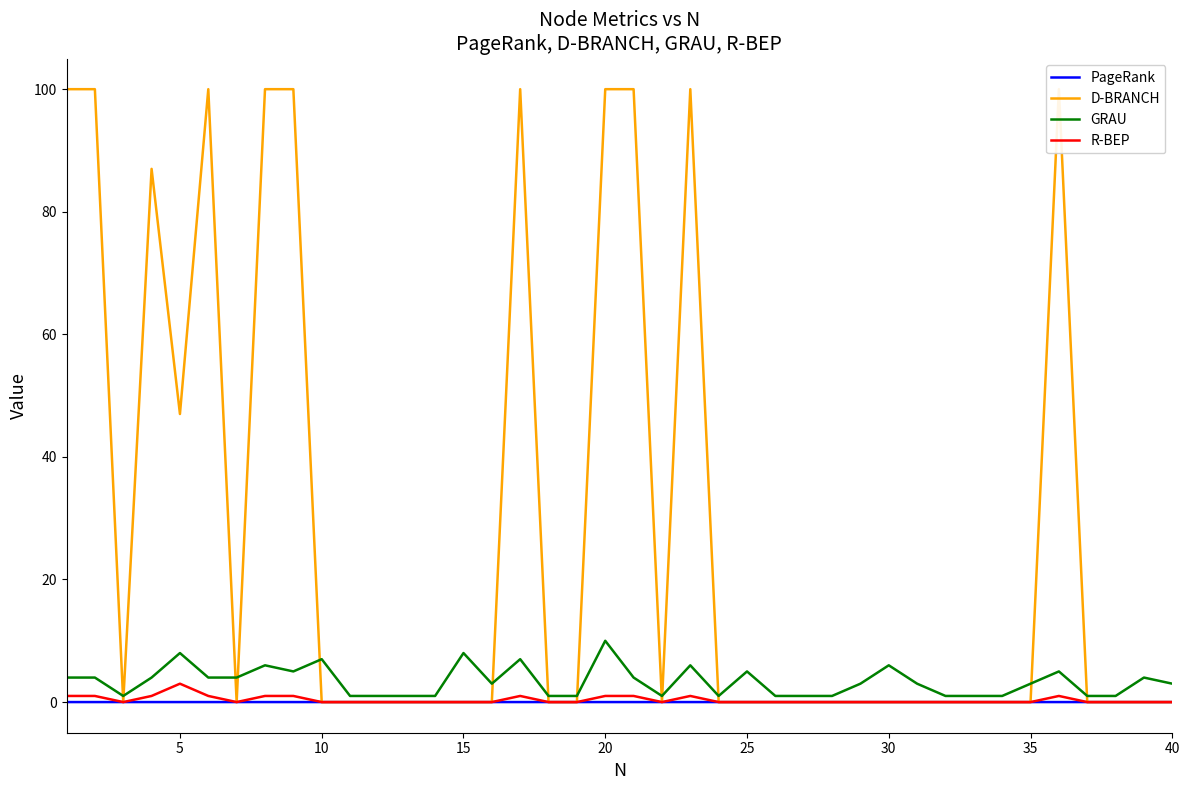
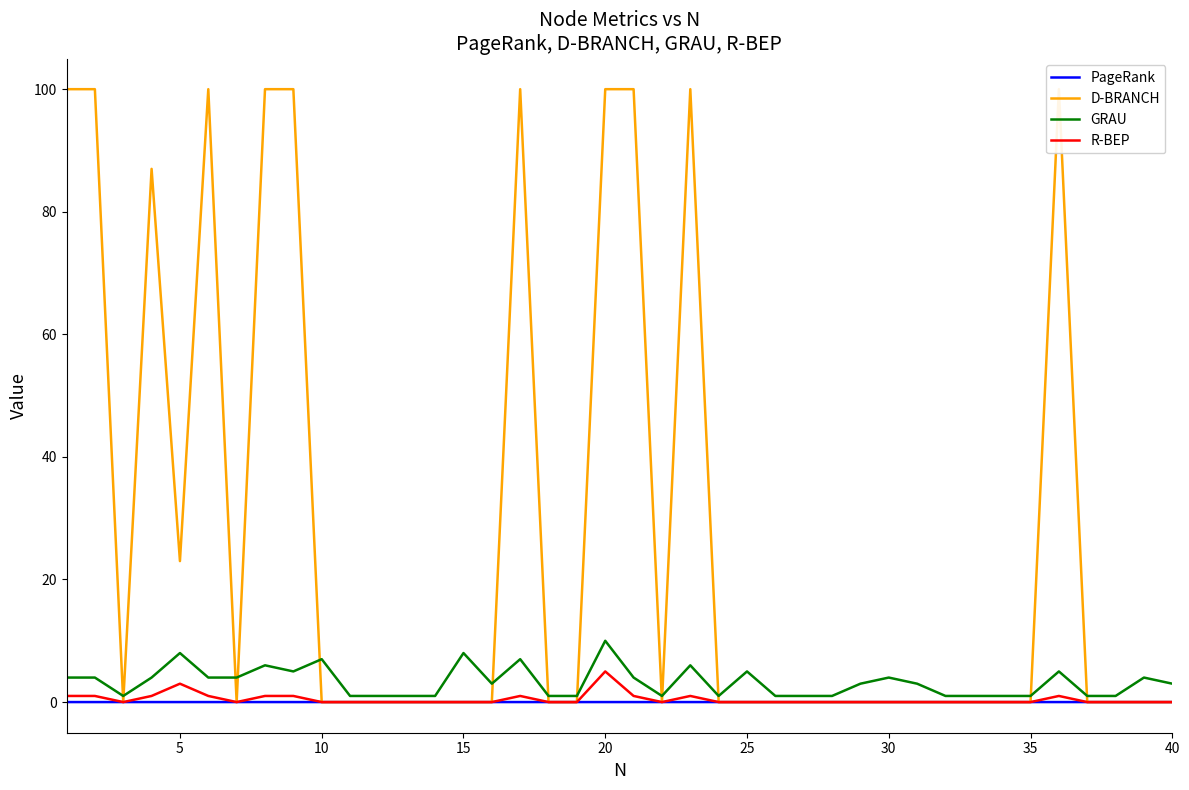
  {
    "PageRank": {
      "5": 0,
      "20": 0
    },
    "D-BRANCH": {
-     "5": 47,
+     "5": 23,
      "20": 100
    },
    "GRAU": {
      "5": 8,
      "10": 7,
      "15": 8,
      "20": 10,
      "25": 5,
-     "30": 6,
-     "35": 3,
+     "30": 4,
+     "35": 1,
      "40": 3
    },
    "R-BEP": {
      "5": 3,
-     "20": 1
+     "20": 5
    }
  }
